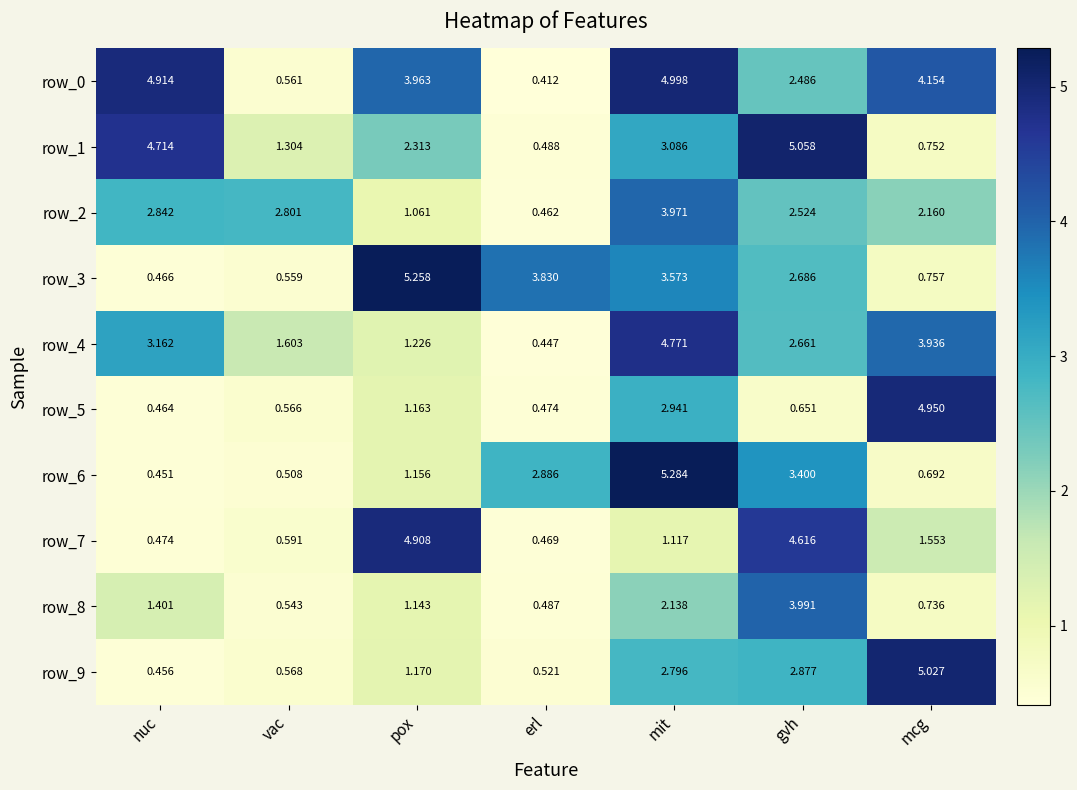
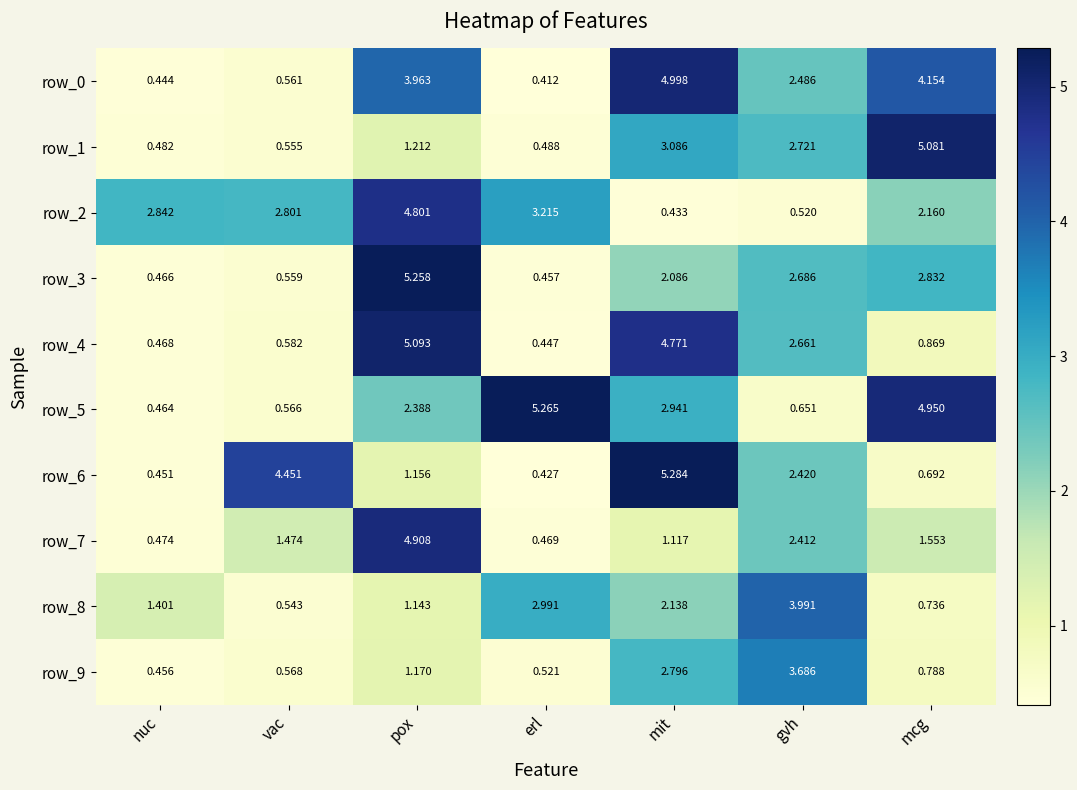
  {
    "row_0": {
-     "nuc": 4.914,
+     "nuc": 0.444,
      "vac": 0.561,
      "pox": 3.963,
      "erl": 0.412,
      "mit": 4.998,
      "gvh": 2.486,
      "mcg": 4.154
    },
    "row_1": {
-     "nuc": 4.714,
-     "vac": 1.304,
-     "pox": 2.313,
+     "nuc": 0.482,
+     "vac": 0.555,
+     "pox": 1.212,
      "erl": 0.488,
      "mit": 3.086,
-     "gvh": 5.058,
-     "mcg": 0.752
+     "gvh": 2.721,
+     "mcg": 5.081
    },
    "row_2": {
      "nuc": 2.842,
      "vac": 2.801,
-     "pox": 1.061,
-     "erl": 0.462,
-     "mit": 3.971,
-     "gvh": 2.524,
+     "pox": 4.801,
+     "erl": 3.215,
+     "mit": 0.433,
+     "gvh": 0.520,
      "mcg": 2.160
    },
    "row_3": {
      "nuc": 0.466,
      "vac": 0.559,
      "pox": 5.258,
-     "erl": 3.830,
-     "mit": 3.573,
+     "erl": 0.457,
+     "mit": 2.086,
      "gvh": 2.686,
-     "mcg": 0.757
+     "mcg": 2.832
    },
    "row_4": {
-     "nuc": 3.162,
-     "vac": 1.603,
-     "pox": 1.226,
+     "nuc": 0.468,
+     "vac": 0.582,
+     "pox": 5.093,
      "erl": 0.447,
      "mit": 4.771,
      "gvh": 2.661,
-     "mcg": 3.936
+     "mcg": 0.869
    },
    "row_5": {
      "nuc": 0.464,
      "vac": 0.566,
-     "pox": 1.163,
-     "erl": 0.474,
+     "pox": 2.388,
+     "erl": 5.265,
      "mit": 2.941,
      "gvh": 0.651,
      "mcg": 4.950
    },
    "row_6": {
      "nuc": 0.451,
-     "vac": 0.508,
+     "vac": 4.451,
      "pox": 1.156,
-     "erl": 2.886,
+     "erl": 0.427,
      "mit": 5.284,
-     "gvh": 3.400,
+     "gvh": 2.420,
      "mcg": 0.692
    },
    "row_7": {
      "nuc": 0.474,
-     "vac": 0.591,
+     "vac": 1.474,
      "pox": 4.908,
      "erl": 0.469,
      "mit": 1.117,
-     "gvh": 4.616,
+     "gvh": 2.412,
      "mcg": 1.553
    },
    "row_8": {
      "nuc": 1.401,
      "vac": 0.543,
      "pox": 1.143,
-     "erl": 0.487,
+     "erl": 2.991,
      "mit": 2.138,
      "gvh": 3.991,
      "mcg": 0.736
    },
    "row_9": {
      "nuc": 0.456,
      "vac": 0.568,
      "pox": 1.170,
      "erl": 0.521,
      "mit": 2.796,
-     "gvh": 2.877,
-     "mcg": 5.027
+     "gvh": 3.686,
+     "mcg": 0.788
    }
  }
